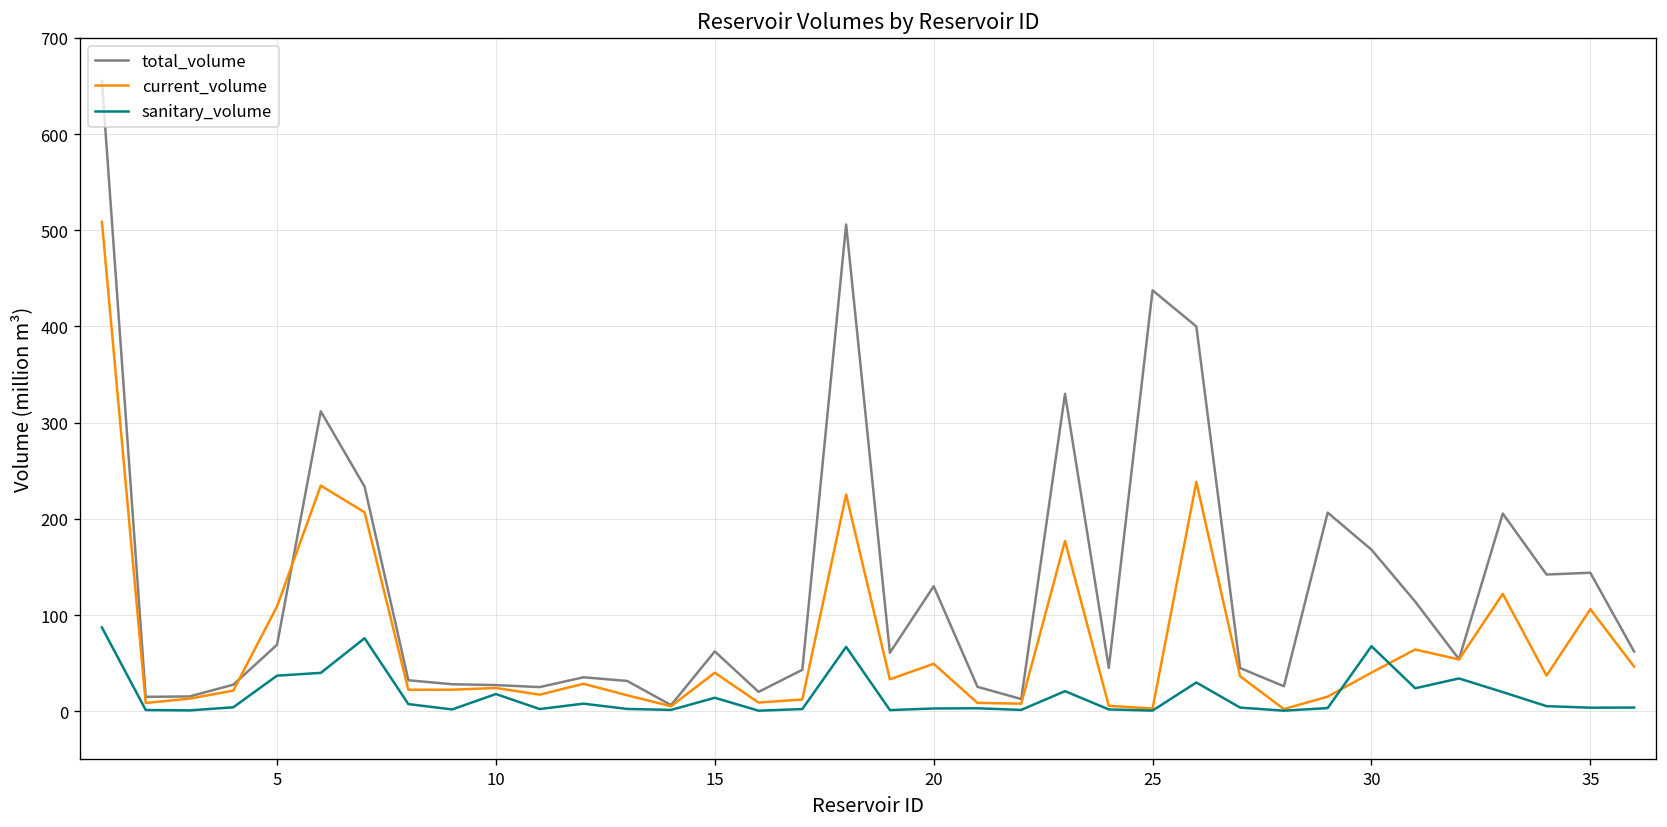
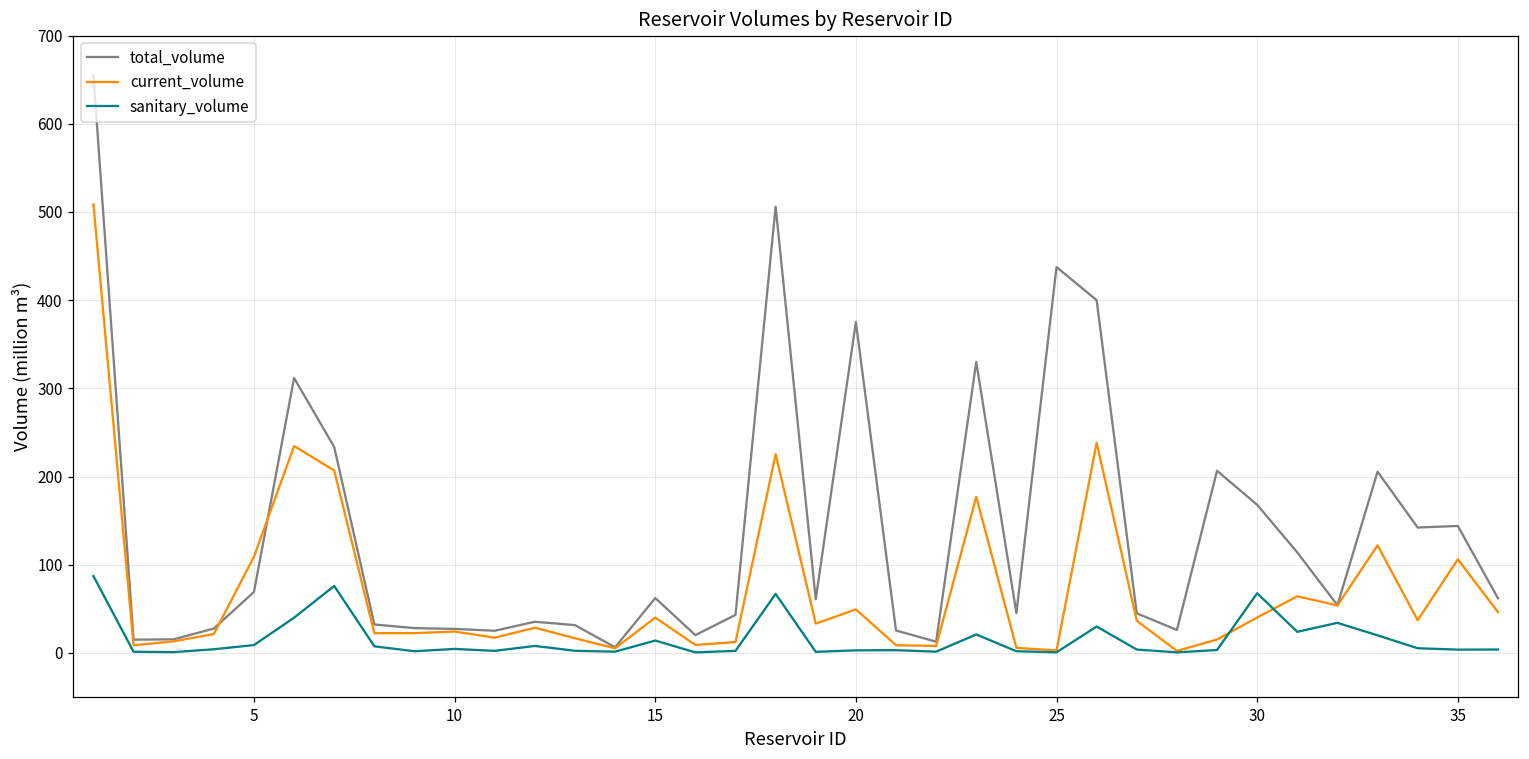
  {
    "total_volume": {
      "5": 70,
      "15": 60,
-     "20": 130,
+     "20": 380,
      "25": 440,
      "30": 170,
      "35": 140
    },
    "current_volume": {
      "5": 110,
      "15": 40,
      "20": 50,
      "30": 40,
      "35": 110
    },
    "sanitary_volume": {
-     "5": 40,
-     "10": 20,
+     "5": 10,
+     "10": 0,
      "15": 10,
      "20": 0,
      "30": 70,
      "35": 0
    }
  }
